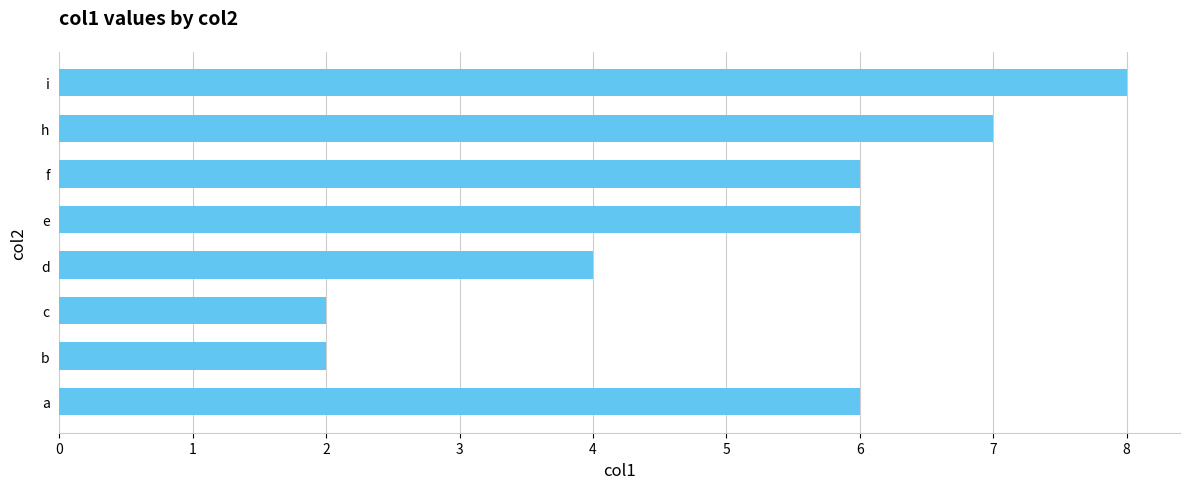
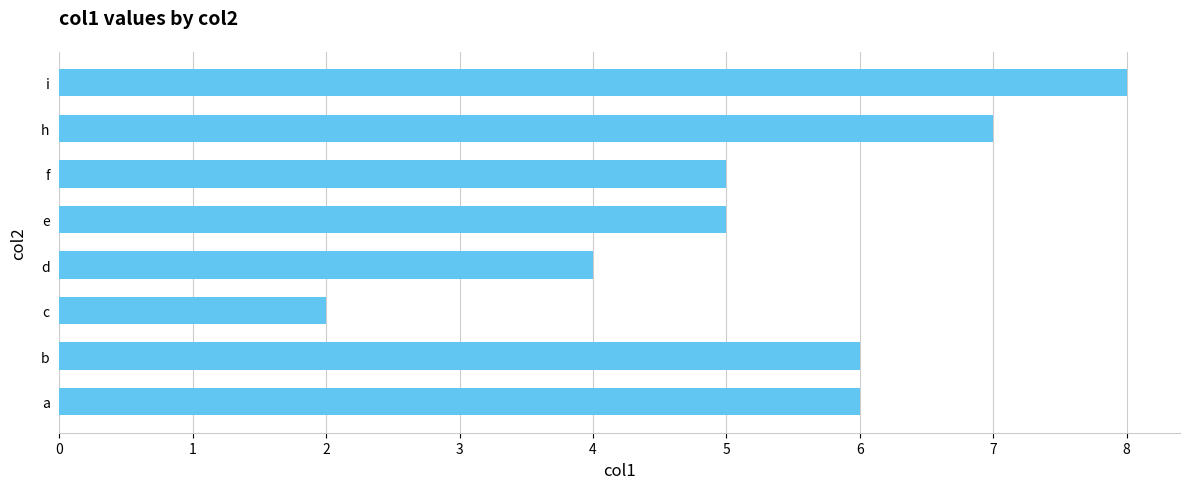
  {
    "i": 8,
    "h": 7,
-   "f": 6,
-   "e": 6,
+   "f": 5,
+   "e": 5,
    "d": 4,
    "c": 2,
-   "b": 2,
+   "b": 6,
    "a": 6
  }
